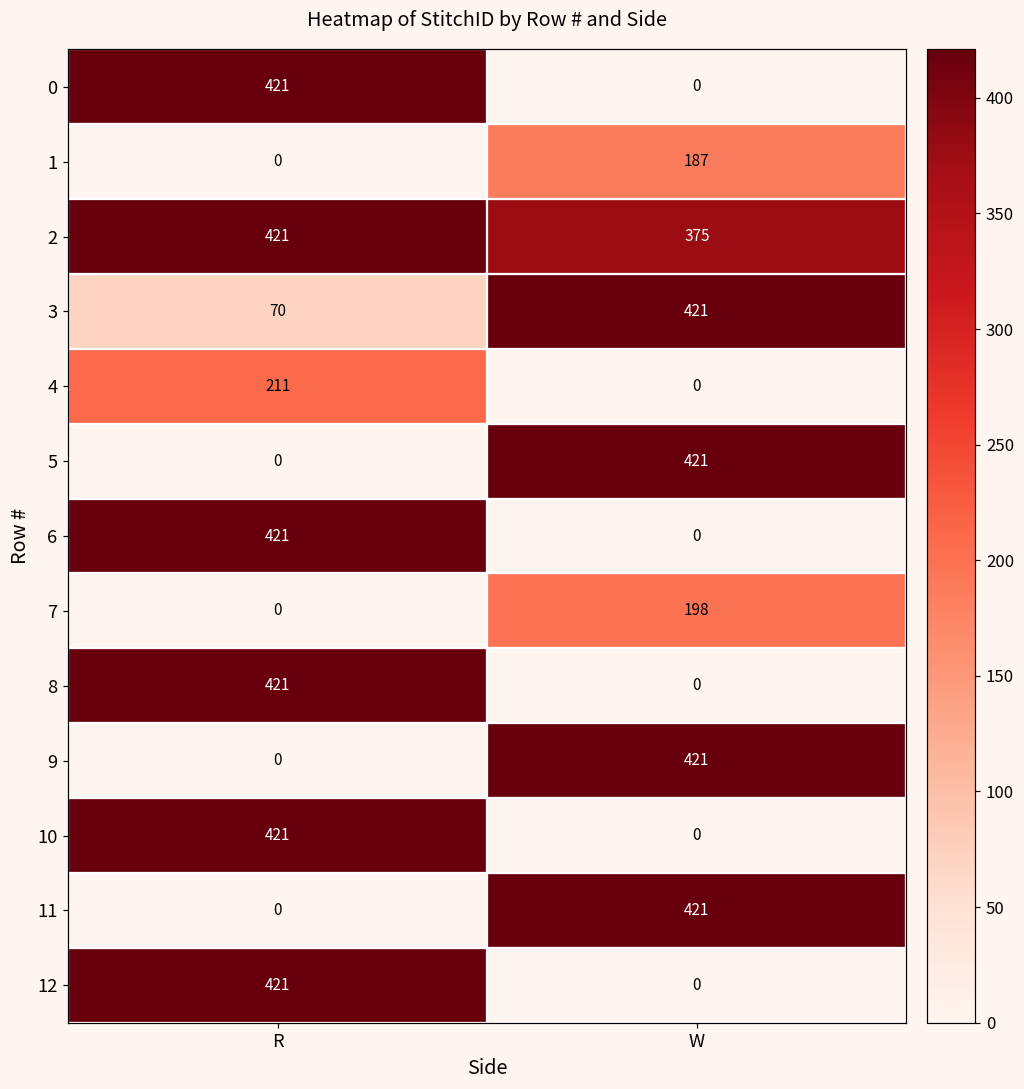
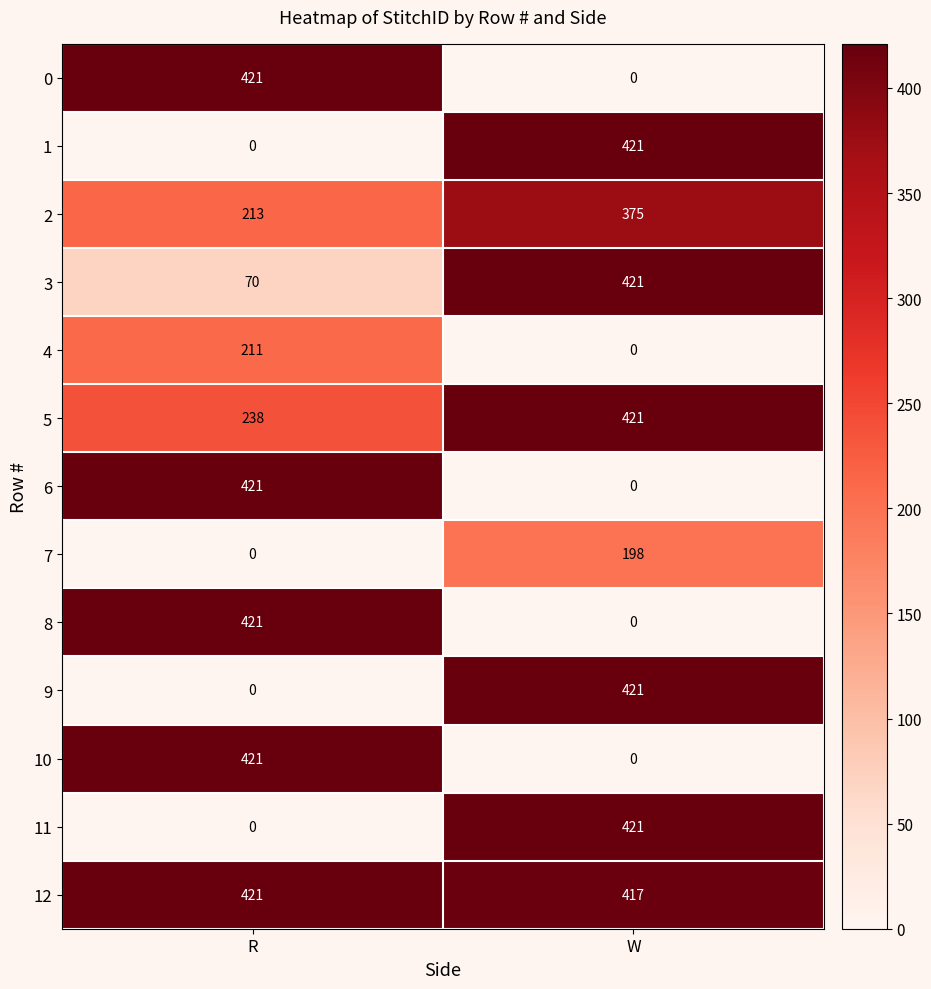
  {
    "0": {
      "R": 421,
      "W": 0
    },
    "1": {
      "R": 0,
-     "W": 187
+     "W": 421
    },
    "2": {
-     "R": 421,
+     "R": 213,
      "W": 375
    },
    "3": {
      "R": 70,
      "W": 421
    },
    "4": {
      "R": 211,
      "W": 0
    },
    "5": {
-     "R": 0,
+     "R": 238,
      "W": 421
    },
    "6": {
      "R": 421,
      "W": 0
    },
    "7": {
      "R": 0,
      "W": 198
    },
    "8": {
      "R": 421,
      "W": 0
    },
    "9": {
      "R": 0,
      "W": 421
    },
    "10": {
      "R": 421,
      "W": 0
    },
    "11": {
      "R": 0,
      "W": 421
    },
    "12": {
      "R": 421,
-     "W": 0
+     "W": 417
    }
  }
